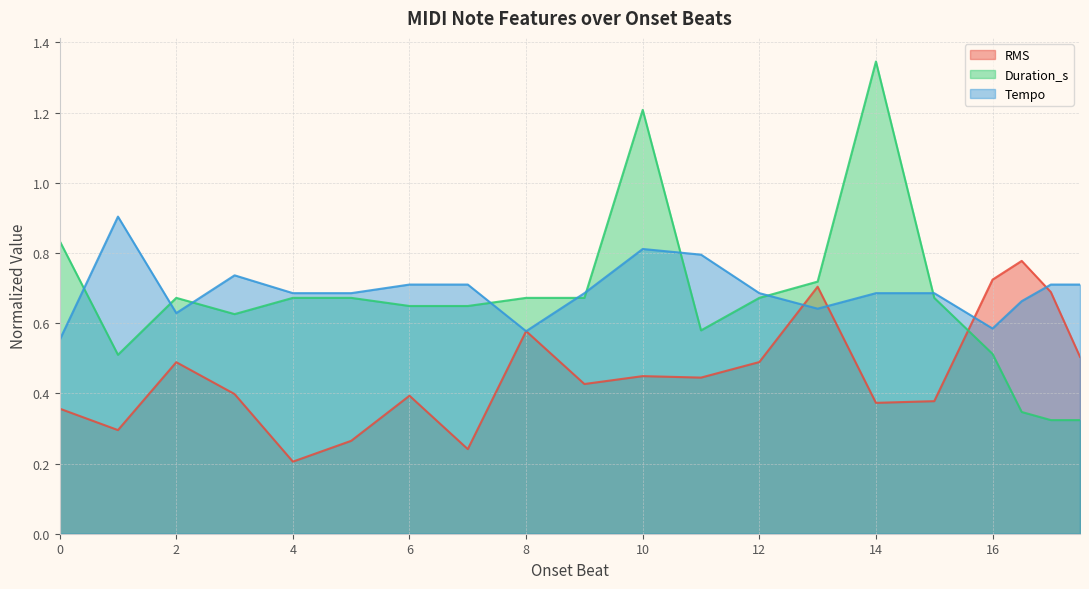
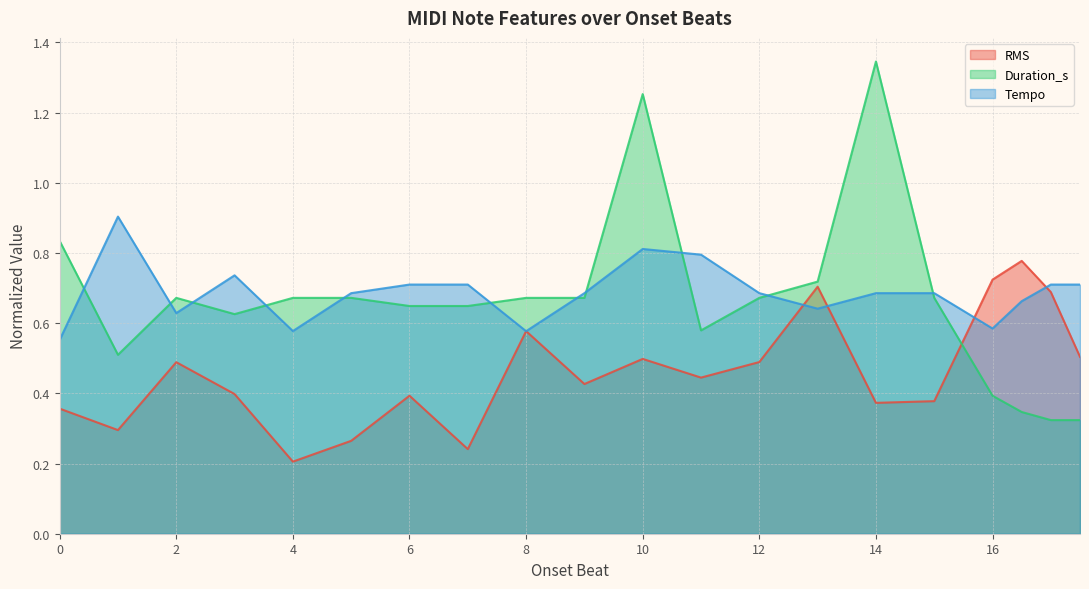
  {
    "RMS": {
      "0": 0.36,
      "2": 0.49,
      "4": 0.21,
      "6": 0.39,
-     "10": 0.45,
+     "10": 0.50,
      "12": 0.49,
      "14": 0.37,
      "16": 0.72
    },
    "Duration_s": {
      "0": 0.83,
      "2": 0.67,
      "4": 0.67,
      "6": 0.65,
      "8": 0.67,
-     "10": 1.21,
+     "10": 1.25,
      "12": 0.67,
      "14": 1.35,
-     "16": 0.51
+     "16": 0.39
    },
    "Tempo": {
      "0": 0.55,
      "2": 0.63,
-     "4": 0.69,
+     "4": 0.58,
      "6": 0.71,
      "10": 0.81,
      "12": 0.69,
      "14": 0.69,
      "16": 0.58
    }
  }
